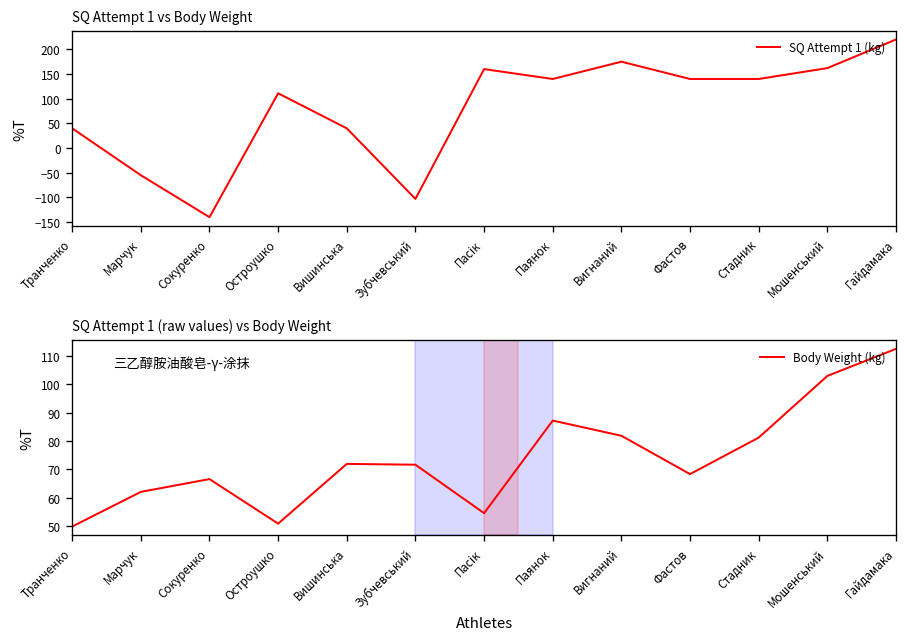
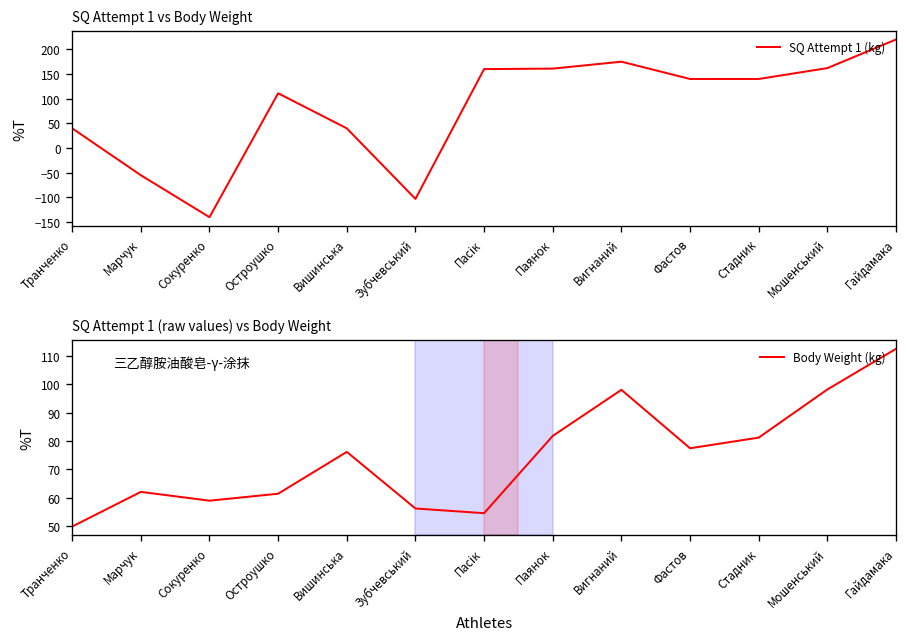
  {
    "SQ Attempt 1 vs Body Weight": {
      "Транченко": 40,
      "Марчук": -60,
      "Сокуренко": -140,
      "Остроушко": 110,
      "Вишинська": 40,
      "Зубчевський": -100,
      "Пасік": 160,
-     "Паянок": 140,
+     "Паянок": 160,
      "Вигнаний": 180,
      "Фастов": 140,
      "Стадник": 140,
      "Мошенський": 160,
      "Гайдамака": 220
    },
    "SQ Attempt 1 (raw values) vs Body Weight": {
      "Транченко": 50,
      "Марчук": 62,
-     "Сокуренко": 67,
-     "Остроушко": 51,
-     "Вишинська": 72,
-     "Зубчевський": 72,
+     "Сокуренко": 59,
+     "Остроушко": 61,
+     "Вишинська": 76,
+     "Зубчевський": 56,
      "Пасік": 55,
-     "Паянок": 87,
-     "Вигнаний": 82,
-     "Фастов": 68,
+     "Паянок": 82,
+     "Вигнаний": 98,
+     "Фастов": 77,
      "Стадник": 81,
-     "Мошенський": 103,
+     "Мошенський": 98,
      "Гайдамака": 112
    }
  }
